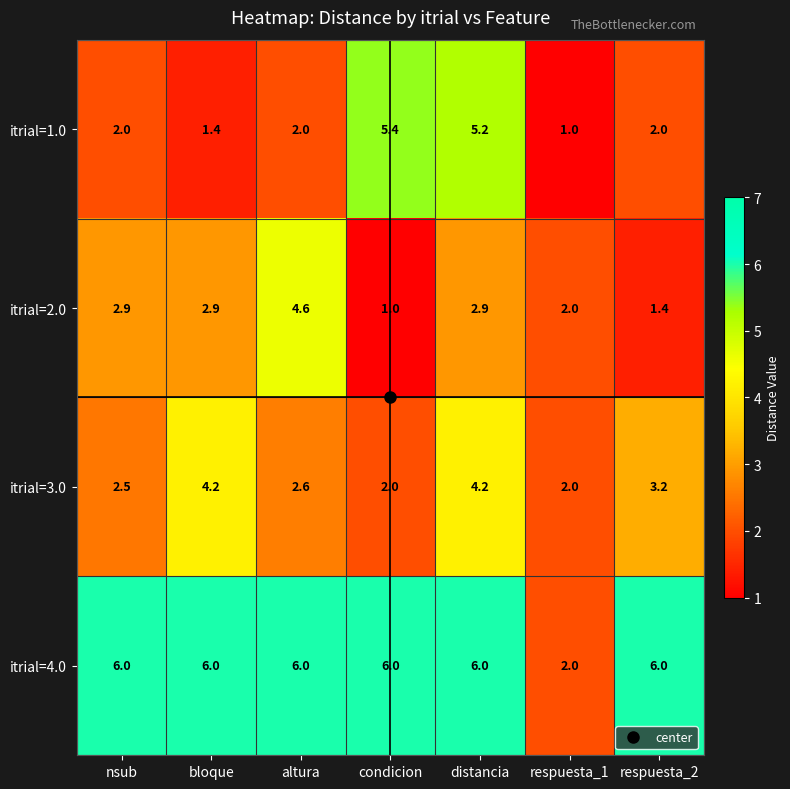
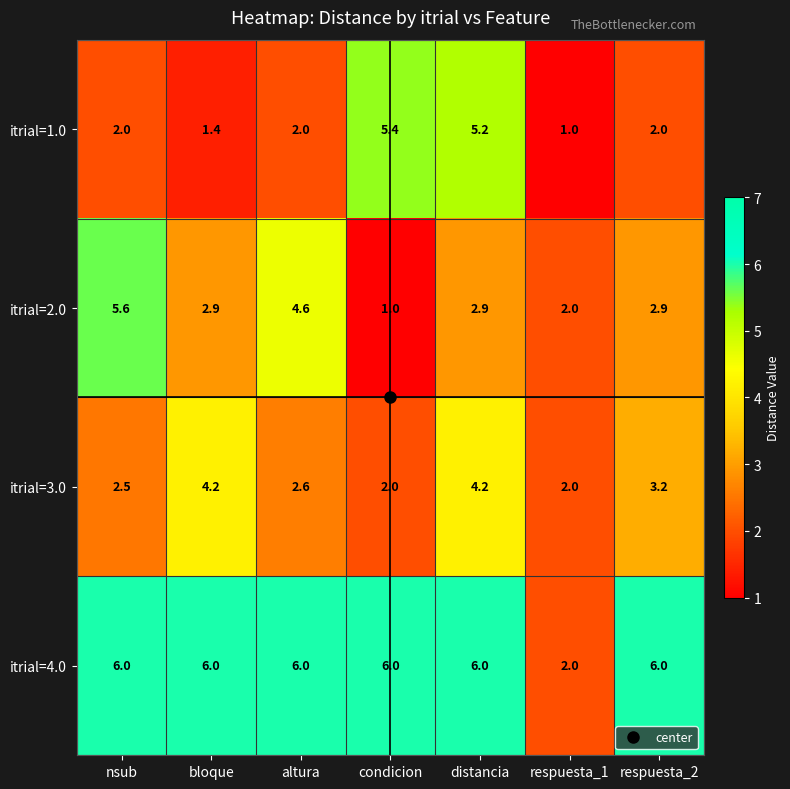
  {
    "itrial=1.0": {
      "nsub": 2.0,
      "bloque": 1.4,
      "altura": 2.0,
      "condicion": 5.4,
      "distancia": 5.2,
      "respuesta_1": 1.0,
      "respuesta_2": 2.0
    },
    "itrial=2.0": {
-     "nsub": 2.9,
+     "nsub": 5.6,
      "bloque": 2.9,
      "altura": 4.6,
      "condicion": 1.0,
      "distancia": 2.9,
      "respuesta_1": 2.0,
-     "respuesta_2": 1.4
+     "respuesta_2": 2.9
    },
    "itrial=3.0": {
      "nsub": 2.5,
      "bloque": 4.2,
      "altura": 2.6,
      "condicion": 2.0,
      "distancia": 4.2,
      "respuesta_1": 2.0,
      "respuesta_2": 3.2
    },
    "itrial=4.0": {
      "nsub": 6.0,
      "bloque": 6.0,
      "altura": 6.0,
      "condicion": 6.0,
      "distancia": 6.0,
      "respuesta_1": 2.0,
      "respuesta_2": 6.0
    }
  }
